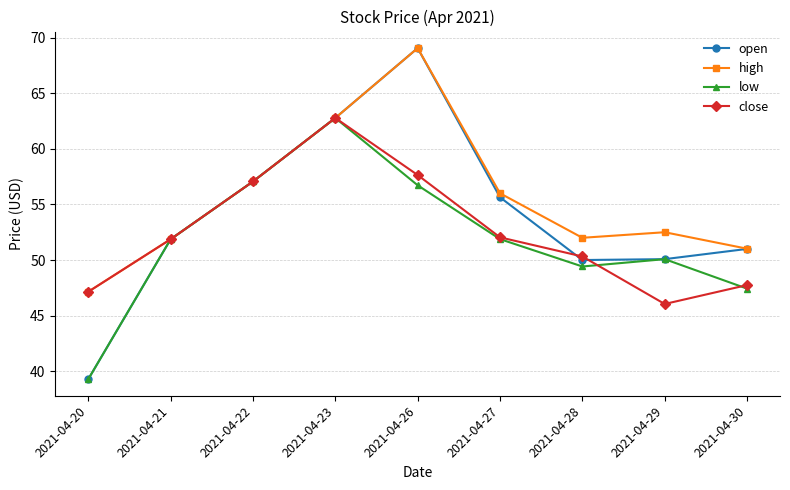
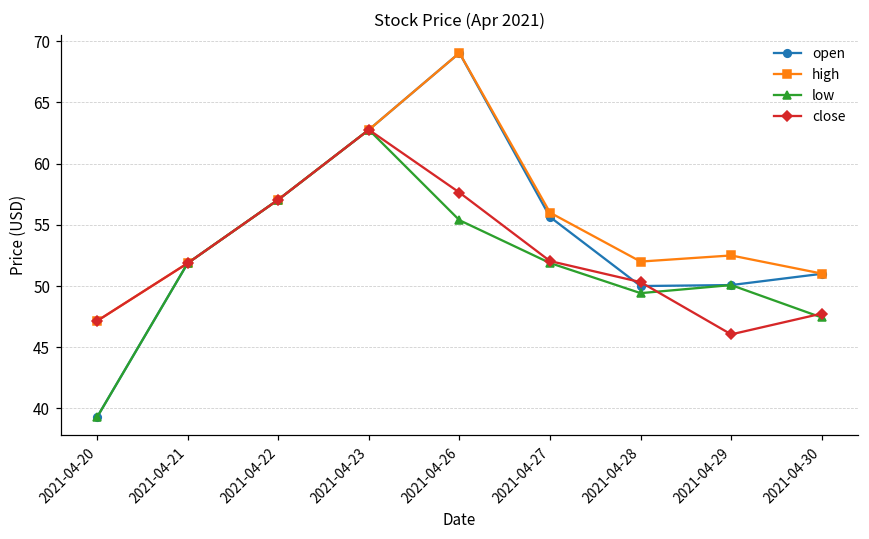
  {
    "open": {
      "2021-04-27": 55.6,
      "2021-04-28": 50.0
    },
    "high": {
      "2021-04-27": 56.0,
      "2021-04-28": 52.0,
      "2021-04-29": 52.5
    },
    "low": {
-     "2021-04-26": 56.7,
+     "2021-04-26": 55.4,
      "2021-04-28": 49.4,
      "2021-04-30": 47.4
    },
    "close": {
      "2021-04-26": 57.6,
      "2021-04-28": 50.3,
      "2021-04-29": 46.1,
      "2021-04-30": 47.8
    }
  }
